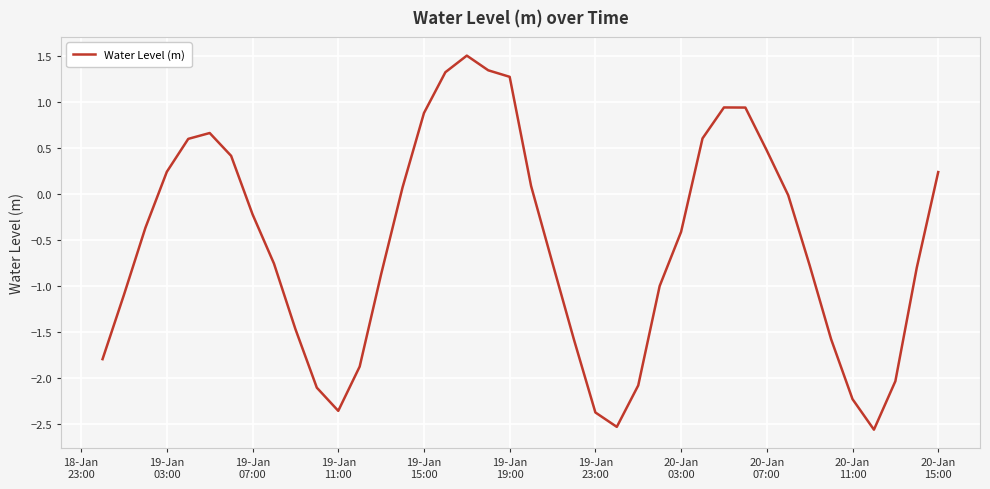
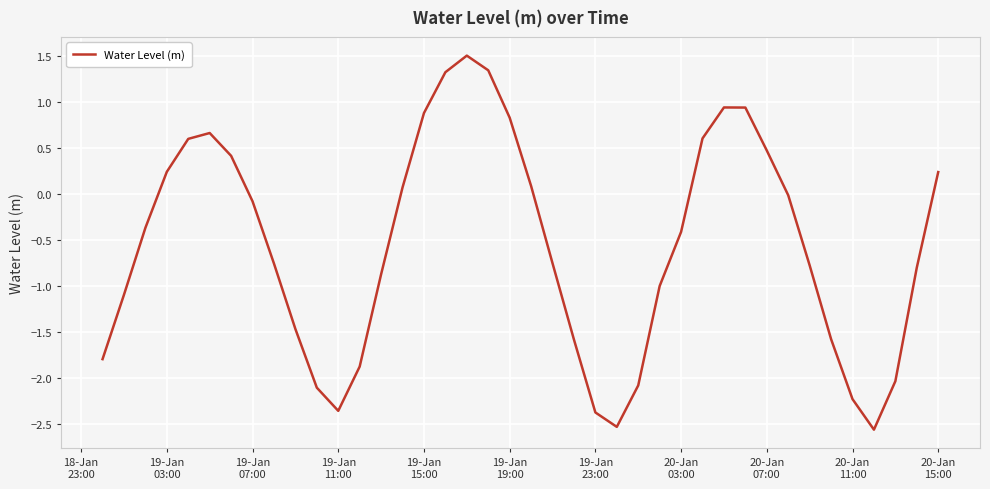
  {
    "19-Jan 03:00": 0.2,
-   "19-Jan 07:00": -0.2,
+   "19-Jan 07:00": -0.1,
    "19-Jan 11:00": -2.4,
    "19-Jan 15:00": 0.9,
-   "19-Jan 19:00": 1.3,
+   "19-Jan 19:00": 0.8,
    "19-Jan 23:00": -2.4,
    "20-Jan 03:00": -0.4,
    "20-Jan 07:00": 0.5,
    "20-Jan 11:00": -2.2,
    "20-Jan 15:00": 0.2
  }
